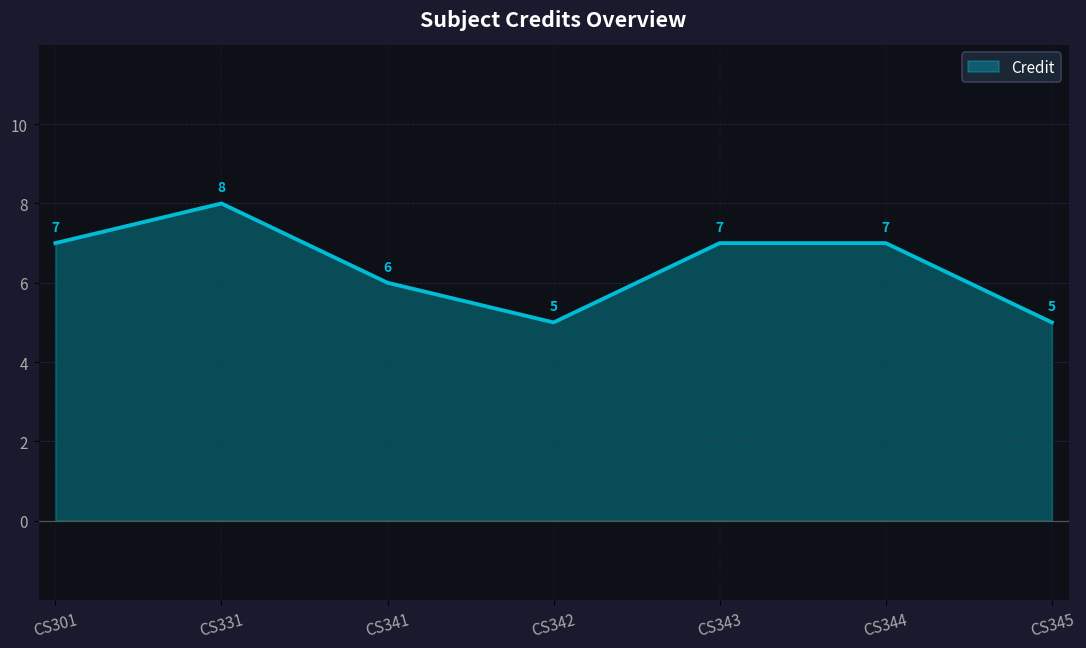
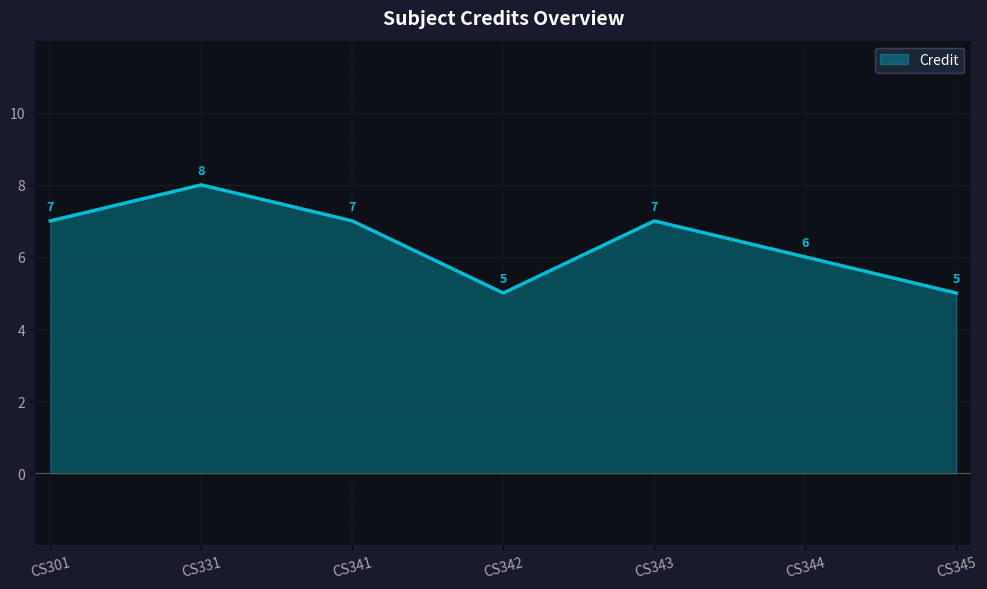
  {
    "CS301": 7,
    "CS331": 8,
-   "CS341": 6,
+   "CS341": 7,
    "CS342": 5,
    "CS343": 7,
-   "CS344": 7,
+   "CS344": 6,
    "CS345": 5
  }
